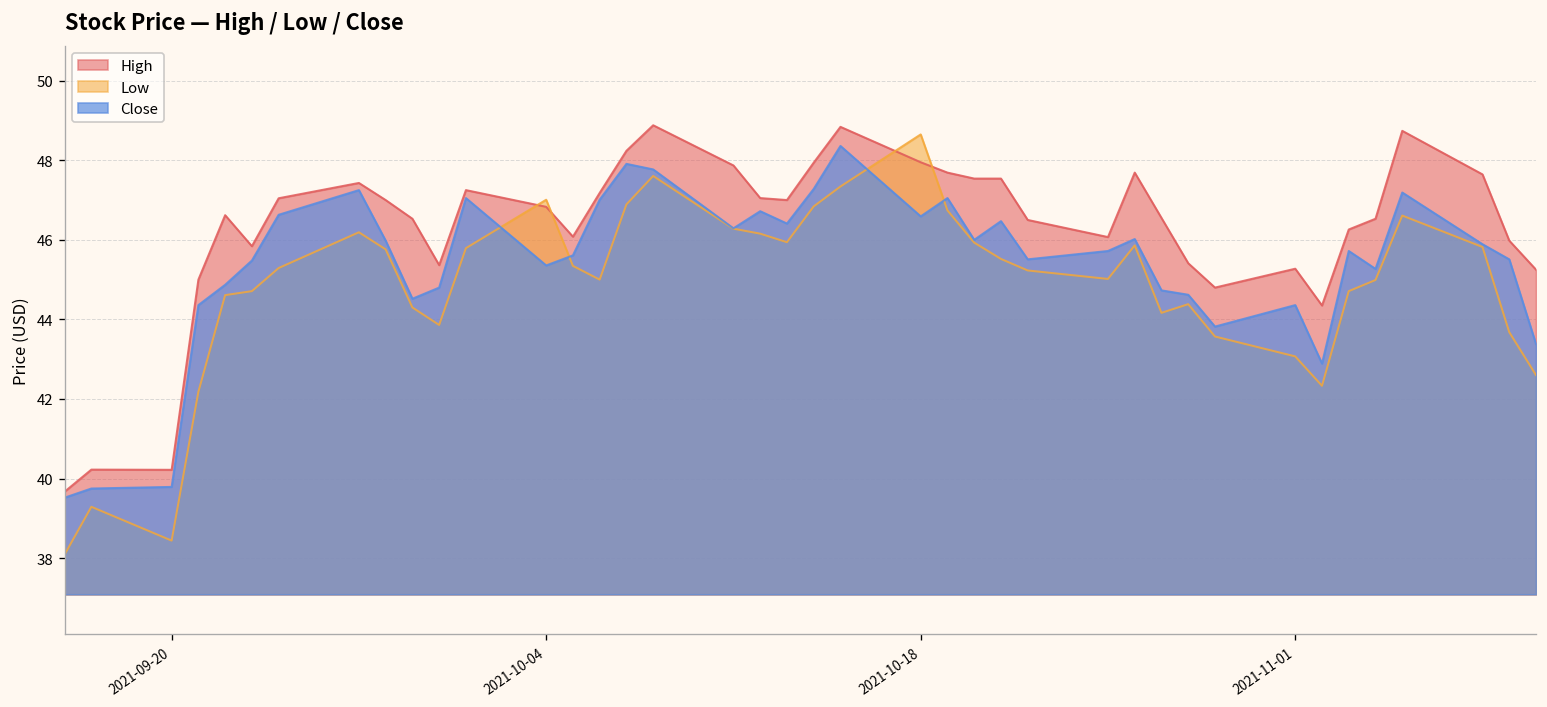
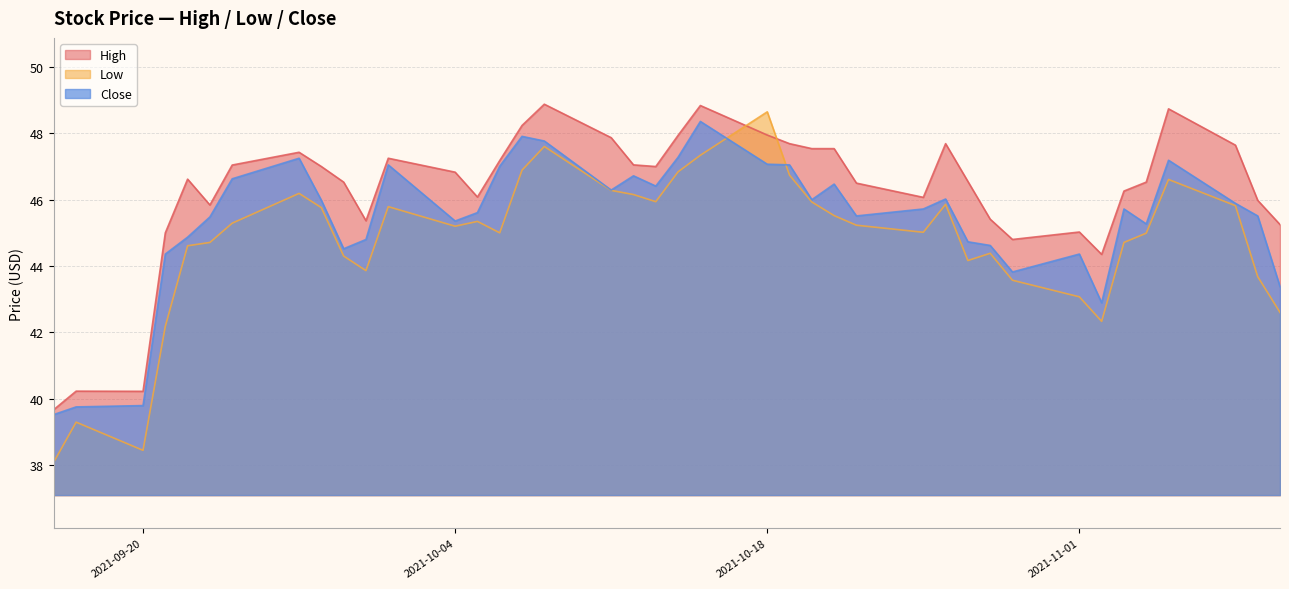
  {
    "High": {
      "2021-09-20": 40.2,
      "2021-10-04": 46.8,
      "2021-10-18": 48.0,
-     "2021-11-01": 45.3
+     "2021-11-01": 45.0
    },
    "Low": {
      "2021-09-20": 38.4,
-     "2021-10-04": 47.0,
+     "2021-10-04": 45.2,
      "2021-10-18": 48.7,
      "2021-11-01": 43.1
    },
    "Close": {
      "2021-09-20": 39.8,
      "2021-10-04": 45.4,
-     "2021-10-18": 46.6,
+     "2021-10-18": 47.1,
      "2021-11-01": 44.4
    }
  }
